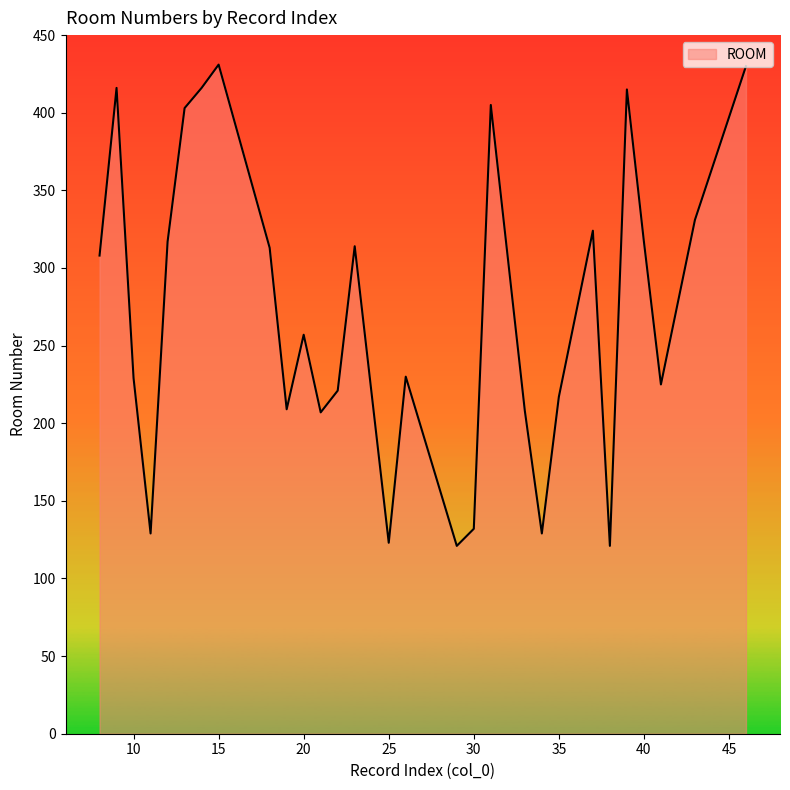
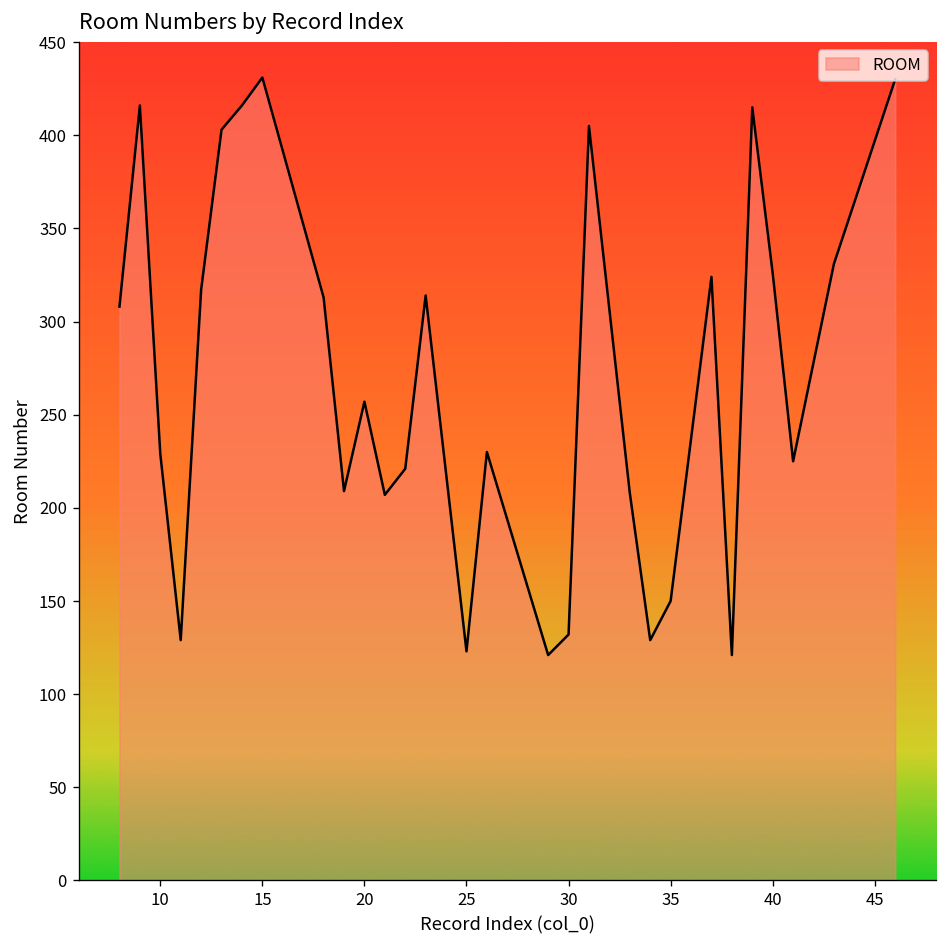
  {
    "10": 229,
    "15": 431,
    "20": 257,
    "25": 123,
    "30": 132,
-   "35": 217,
-   "40": 317
+   "35": 150,
+   "40": 326
  }
